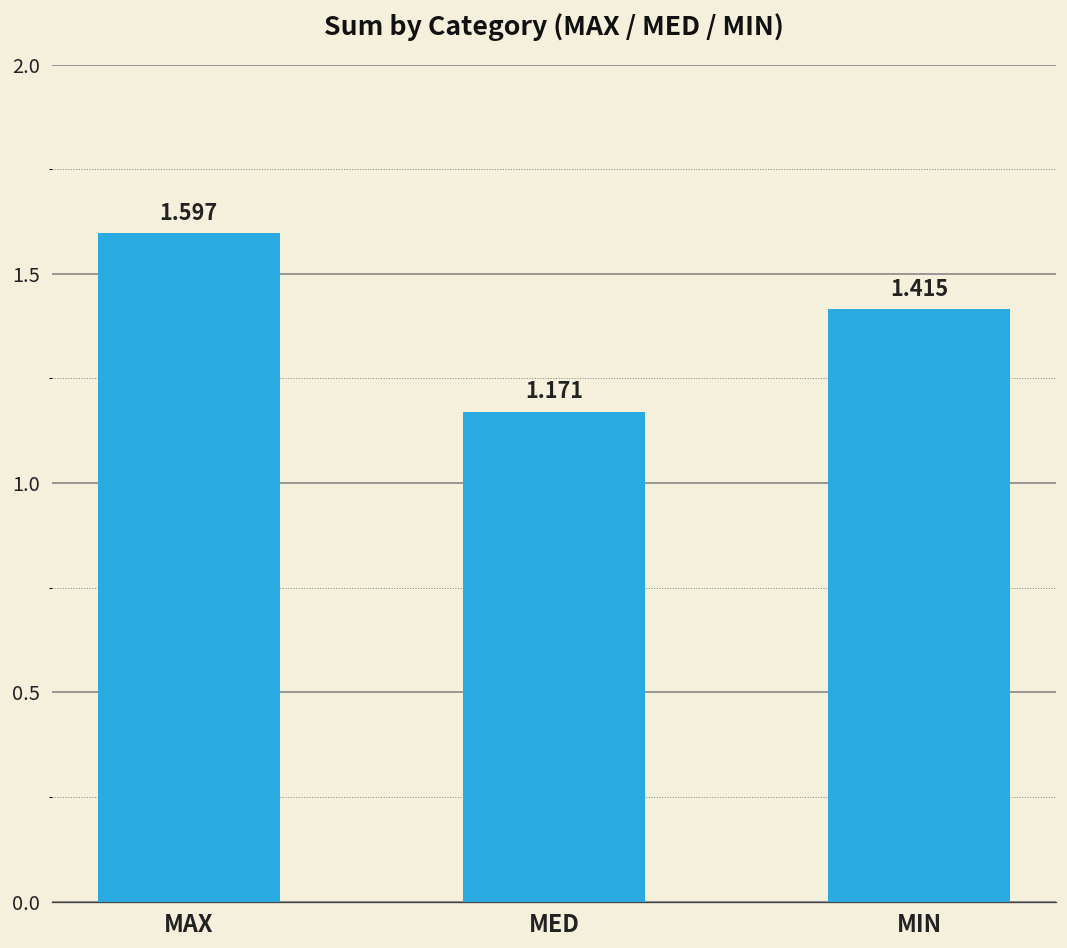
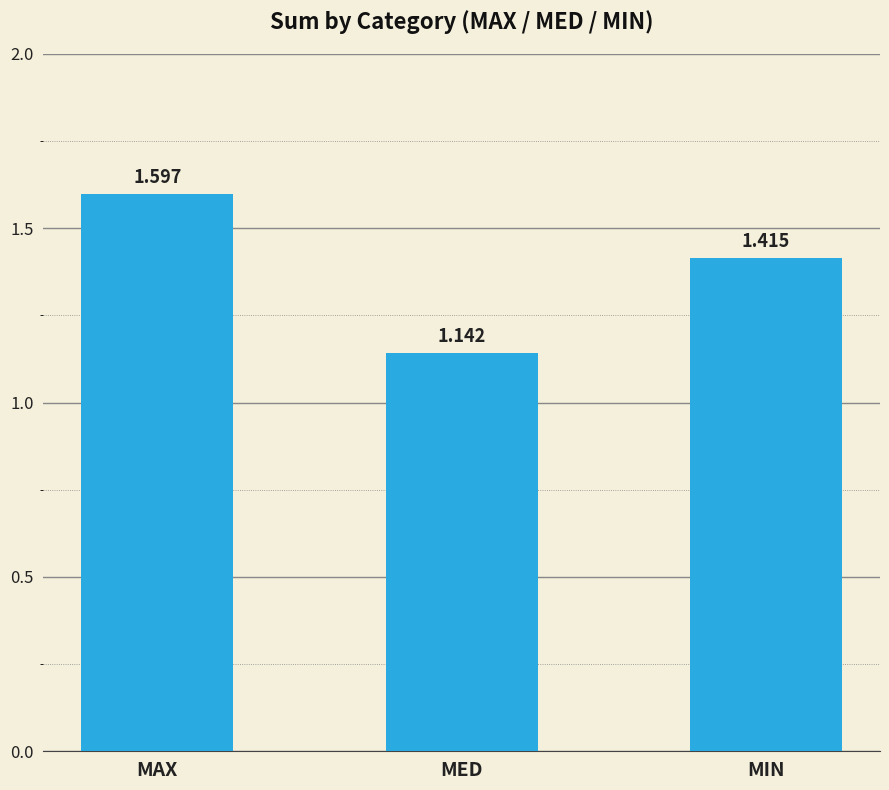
  {
    "MAX": 1.597,
-   "MED": 1.171,
+   "MED": 1.142,
    "MIN": 1.415
  }
